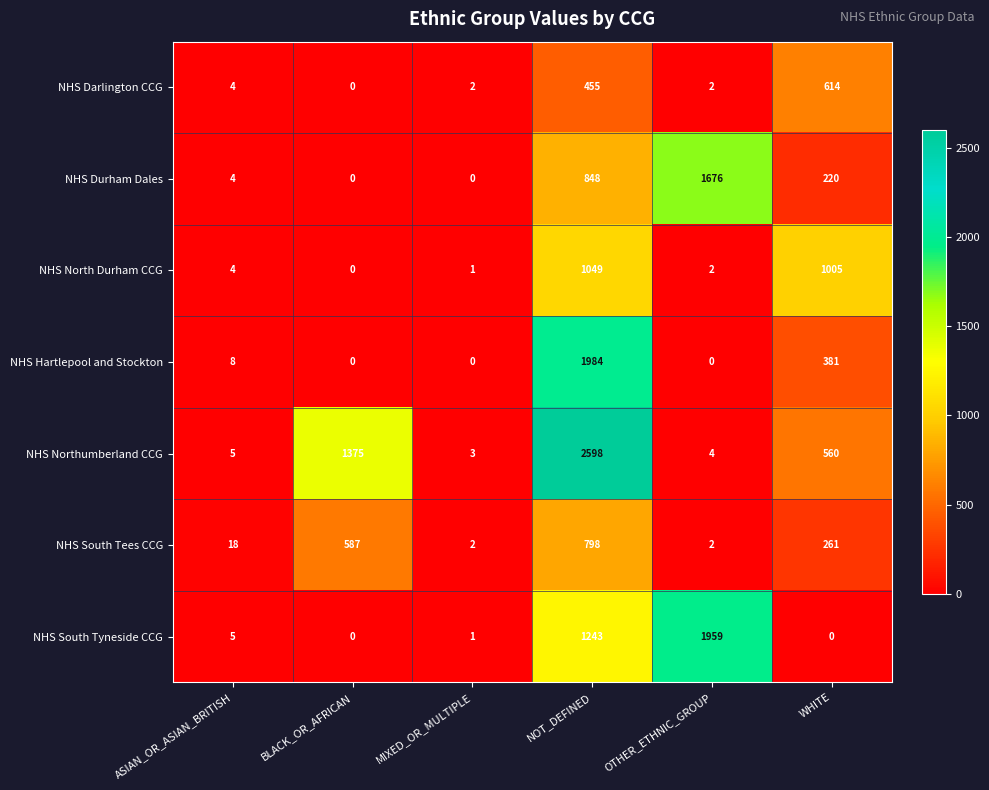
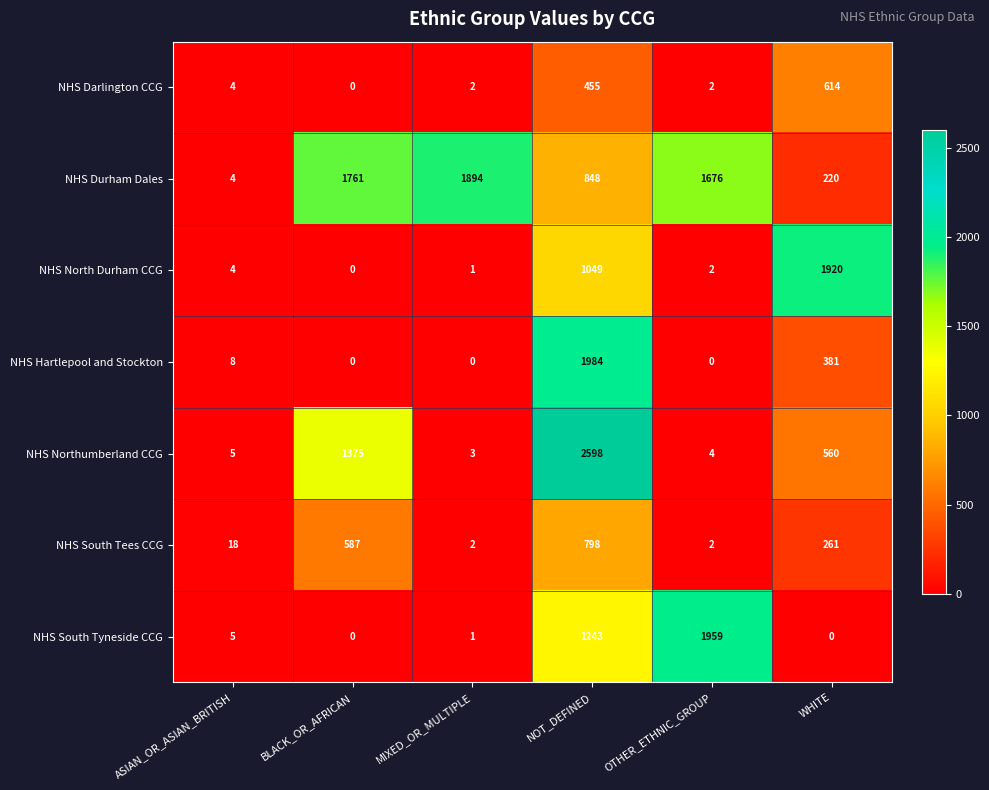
  {
    "NHS Darlington CCG": {
      "ASIAN_OR_ASIAN_BRITISH": 4,
      "BLACK_OR_AFRICAN": 0,
      "MIXED_OR_MULTIPLE": 2,
      "NOT_DEFINED": 455,
      "OTHER_ETHNIC_GROUP": 2,
      "WHITE": 614
    },
    "NHS Durham Dales": {
      "ASIAN_OR_ASIAN_BRITISH": 4,
-     "BLACK_OR_AFRICAN": 0,
-     "MIXED_OR_MULTIPLE": 0,
+     "BLACK_OR_AFRICAN": 1761,
+     "MIXED_OR_MULTIPLE": 1894,
      "NOT_DEFINED": 848,
      "OTHER_ETHNIC_GROUP": 1676,
      "WHITE": 220
    },
    "NHS North Durham CCG": {
      "ASIAN_OR_ASIAN_BRITISH": 4,
      "BLACK_OR_AFRICAN": 0,
      "MIXED_OR_MULTIPLE": 1,
      "NOT_DEFINED": 1049,
      "OTHER_ETHNIC_GROUP": 2,
-     "WHITE": 1005
+     "WHITE": 1920
    },
    "NHS Hartlepool and Stockton": {
      "ASIAN_OR_ASIAN_BRITISH": 8,
      "BLACK_OR_AFRICAN": 0,
      "MIXED_OR_MULTIPLE": 0,
      "NOT_DEFINED": 1984,
      "OTHER_ETHNIC_GROUP": 0,
      "WHITE": 381
    },
    "NHS Northumberland CCG": {
      "ASIAN_OR_ASIAN_BRITISH": 5,
      "BLACK_OR_AFRICAN": 1375,
      "MIXED_OR_MULTIPLE": 3,
      "NOT_DEFINED": 2598,
      "OTHER_ETHNIC_GROUP": 4,
      "WHITE": 560
    },
    "NHS South Tees CCG": {
      "ASIAN_OR_ASIAN_BRITISH": 18,
      "BLACK_OR_AFRICAN": 587,
      "MIXED_OR_MULTIPLE": 2,
      "NOT_DEFINED": 798,
      "OTHER_ETHNIC_GROUP": 2,
      "WHITE": 261
    },
    "NHS South Tyneside CCG": {
      "ASIAN_OR_ASIAN_BRITISH": 5,
      "BLACK_OR_AFRICAN": 0,
      "MIXED_OR_MULTIPLE": 1,
      "NOT_DEFINED": 1243,
      "OTHER_ETHNIC_GROUP": 1959,
      "WHITE": 0
    }
  }
